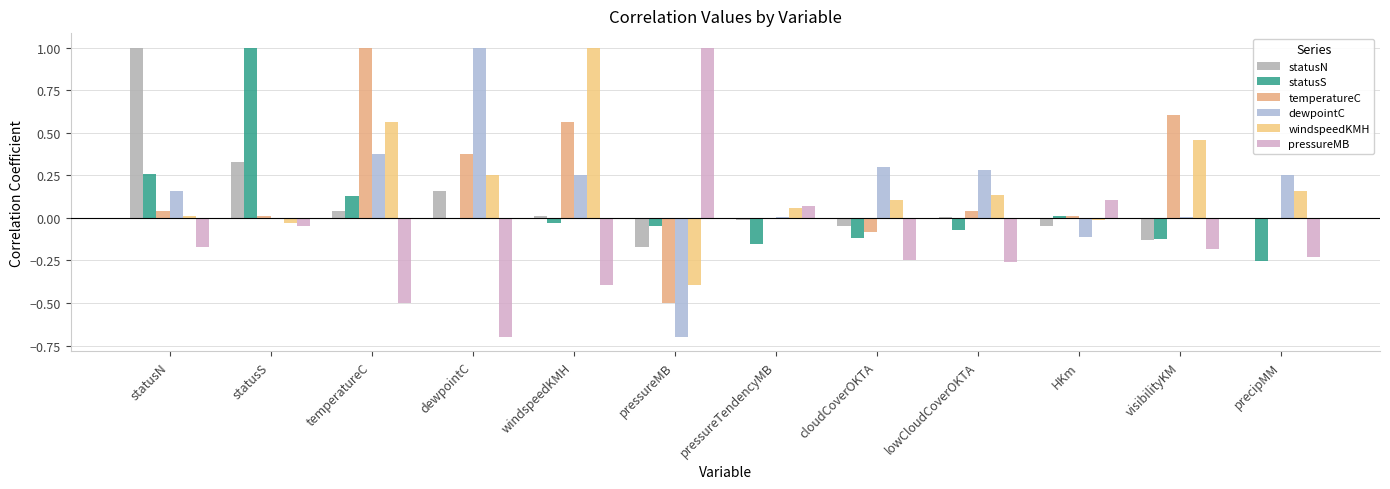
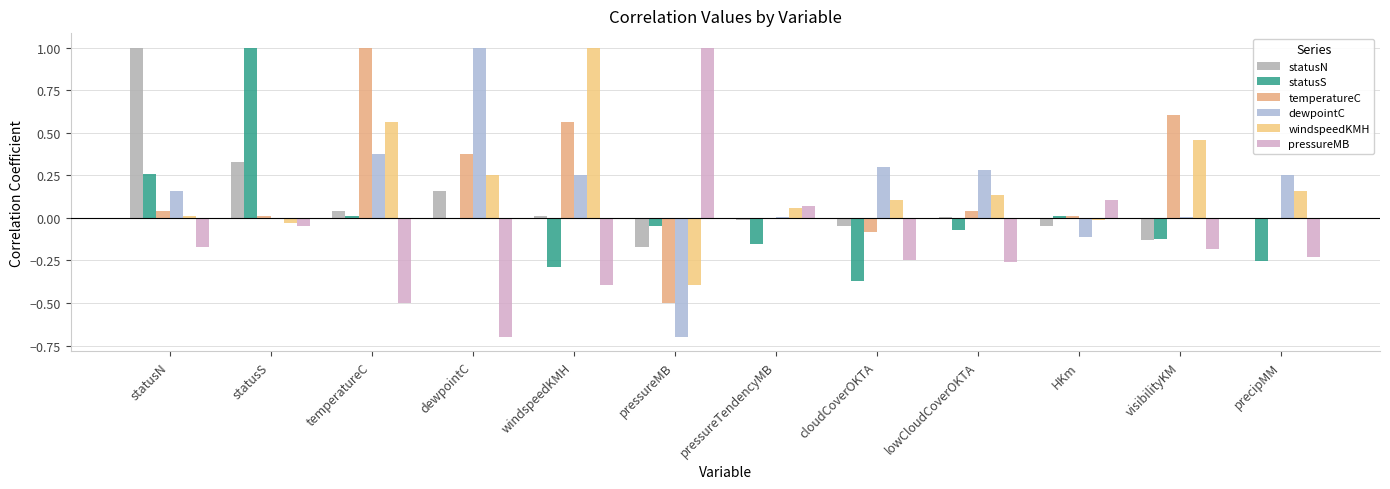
  {
    "statusS": {
      "statusN": 0.26,
      "statusS": 1.00,
-     "temperatureC": 0.13,
-     "windspeedKMH": -0.03,
+     "temperatureC": 0.01,
+     "windspeedKMH": -0.29,
      "pressureMB": -0.04,
      "pressureTendencyMB": -0.15,
-     "cloudCoverOKTA": -0.12,
+     "cloudCoverOKTA": -0.37,
      "lowCloudCoverOKTA": -0.07,
      "visibilityKM": -0.12,
      "precipMM": -0.26
    }
  }
